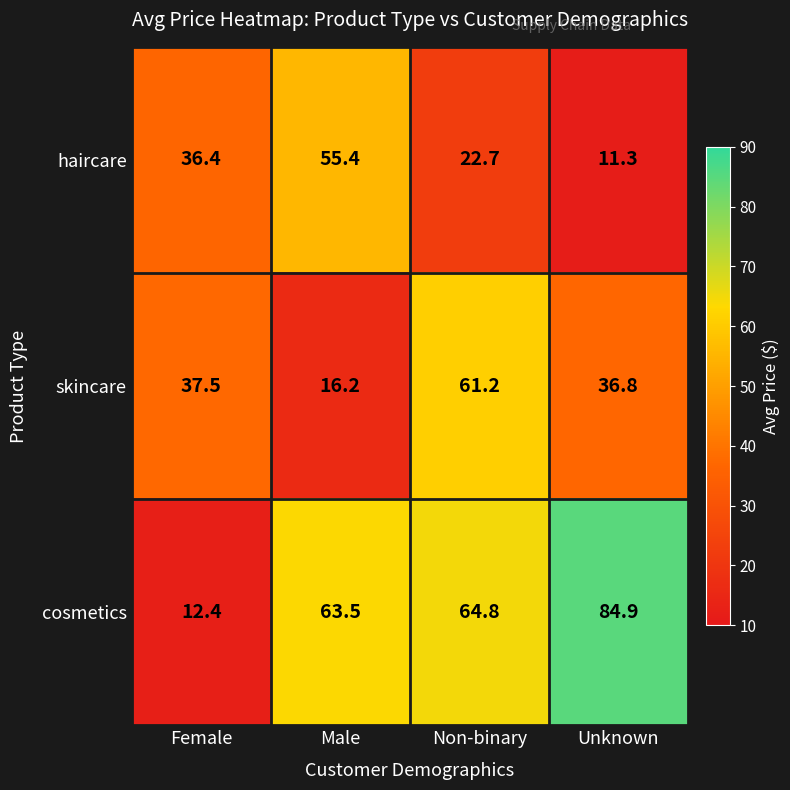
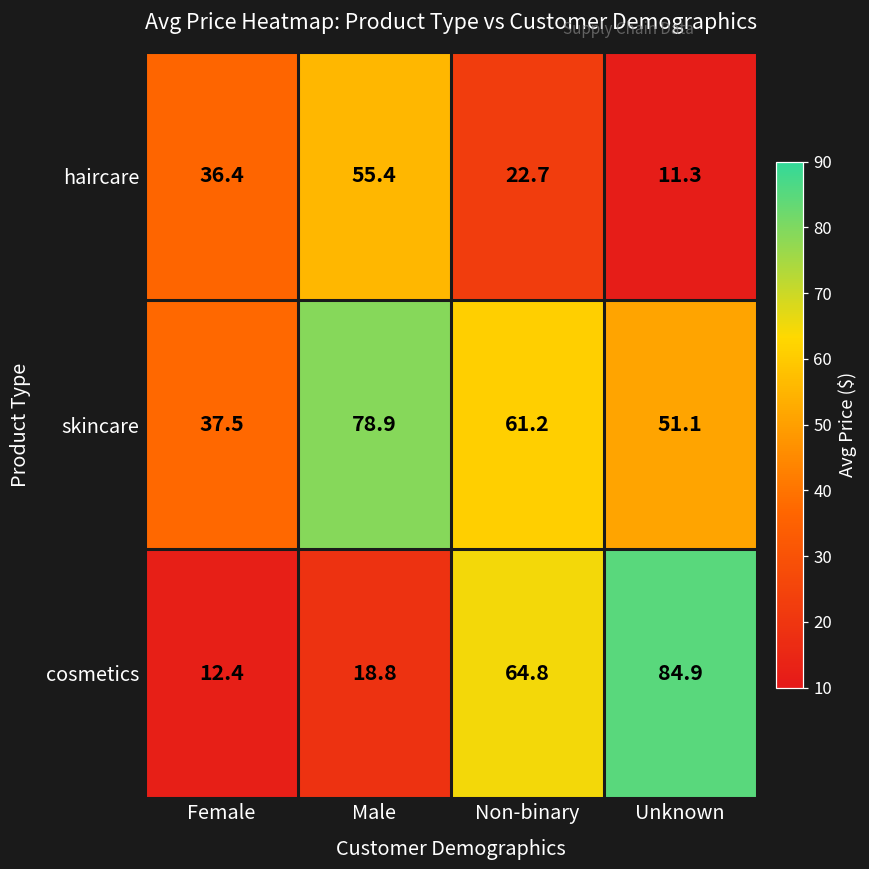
  {
    "haircare": {
      "Female": 36.4,
      "Male": 55.4,
      "Non-binary": 22.7,
      "Unknown": 11.3
    },
    "skincare": {
      "Female": 37.5,
-     "Male": 16.2,
+     "Male": 78.9,
      "Non-binary": 61.2,
-     "Unknown": 36.8
+     "Unknown": 51.1
    },
    "cosmetics": {
      "Female": 12.4,
-     "Male": 63.5,
+     "Male": 18.8,
      "Non-binary": 64.8,
      "Unknown": 84.9
    }
  }
